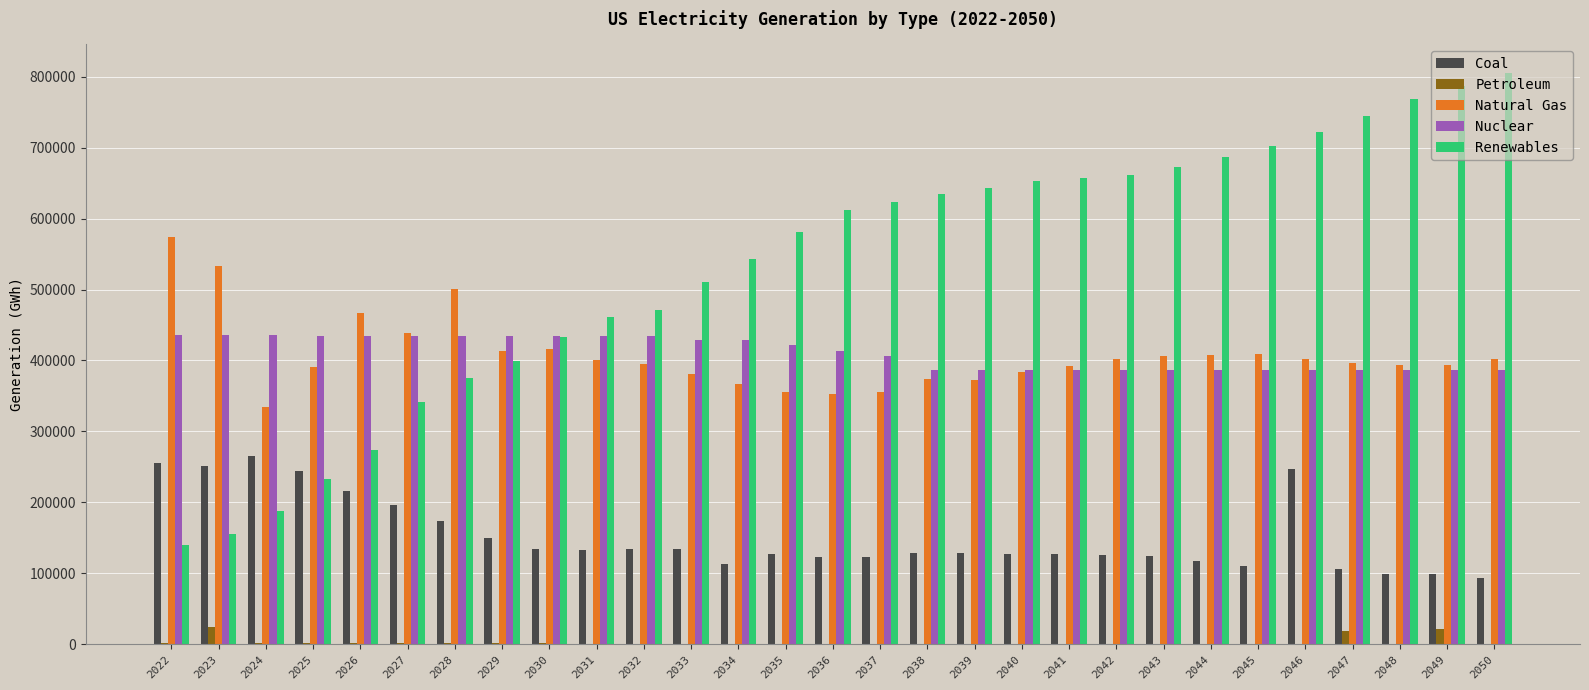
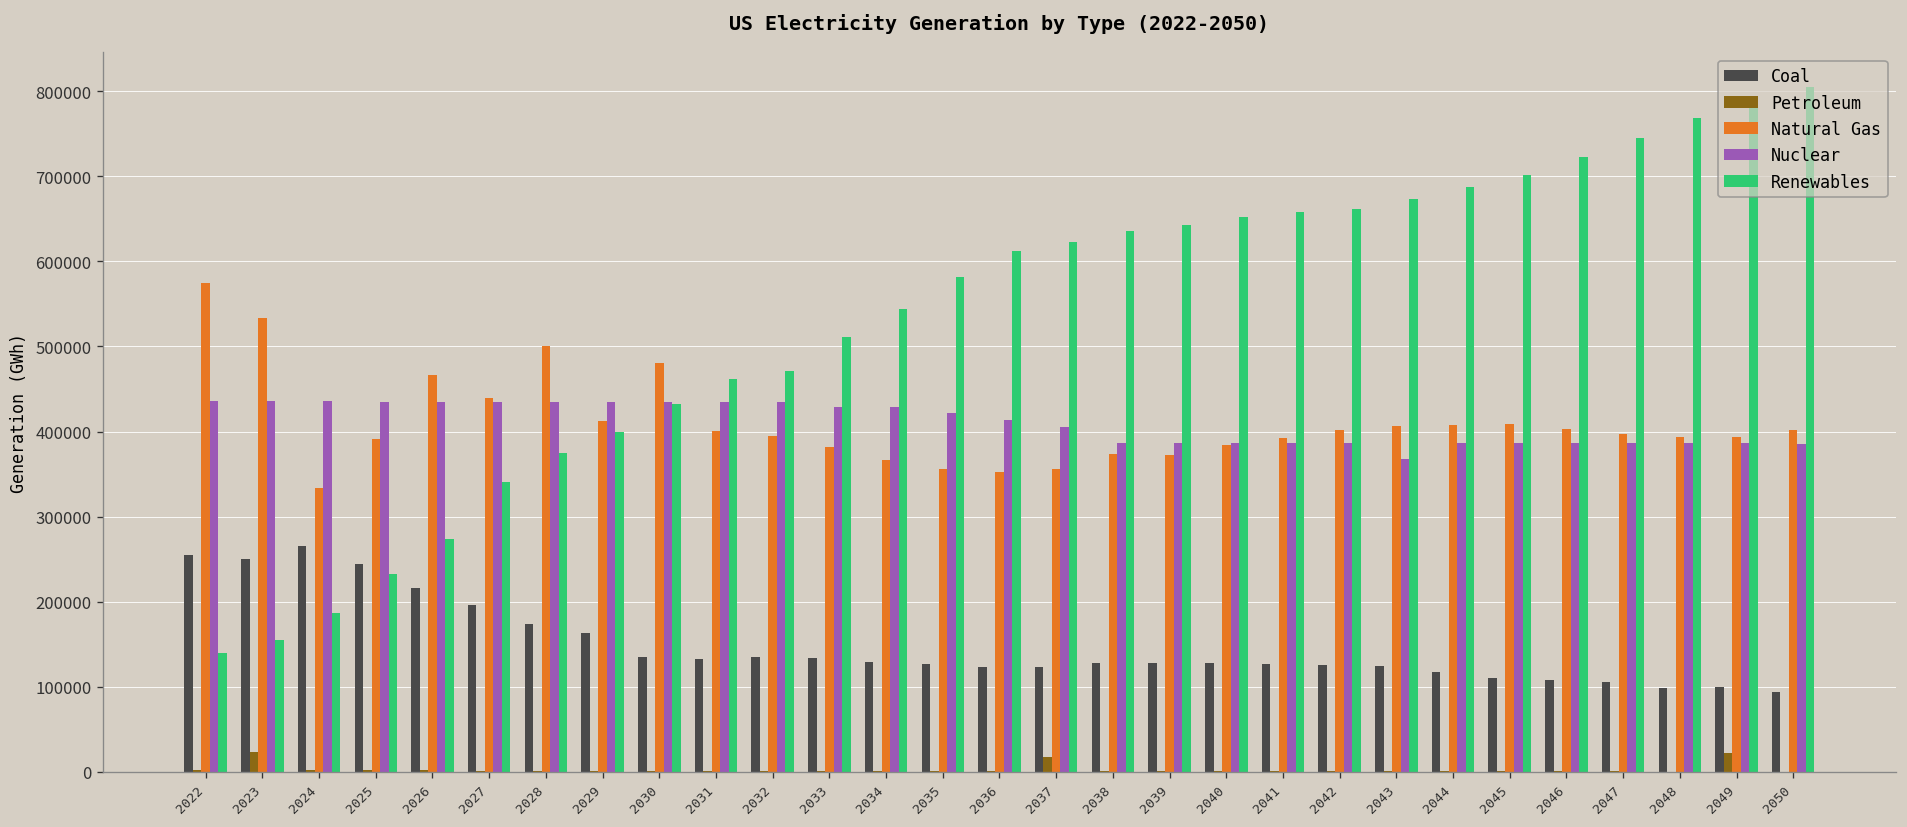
  {
    "Coal": {
      "2022": 260000,
      "2023": 250000,
      "2024": 270000,
      "2025": 240000,
      "2026": 220000,
      "2027": 200000,
      "2028": 170000,
-     "2029": 150000,
+     "2029": 160000,
      "2030": 130000,
      "2031": 130000,
      "2032": 130000,
      "2033": 130000,
-     "2034": 110000,
+     "2034": 130000,
      "2035": 130000,
      "2036": 120000,
      "2037": 120000,
      "2038": 130000,
      "2039": 130000,
      "2040": 130000,
      "2041": 130000,
      "2042": 130000,
      "2043": 120000,
      "2044": 120000,
      "2045": 110000,
-     "2046": 250000,
+     "2046": 110000,
      "2047": 110000,
      "2048": 100000,
      "2049": 100000,
      "2050": 90000
    },
    "Petroleum": {
      "2023": 20000,
-     "2037": 0,
-     "2047": 20000,
+     "2037": 20000,
+     "2047": 0,
      "2049": 20000
    },
    "Natural Gas": {
      "2022": 570000,
      "2023": 530000,
      "2024": 330000,
      "2025": 390000,
      "2026": 470000,
      "2027": 440000,
      "2028": 500000,
      "2029": 410000,
-     "2030": 420000,
+     "2030": 480000,
      "2031": 400000,
      "2032": 390000,
      "2033": 380000,
      "2034": 370000,
      "2035": 360000,
      "2036": 350000,
      "2037": 360000,
      "2038": 370000,
      "2039": 370000,
      "2040": 380000,
      "2041": 390000,
      "2042": 400000,
      "2043": 410000,
      "2044": 410000,
      "2045": 410000,
      "2046": 400000,
      "2047": 400000,
      "2048": 390000,
      "2049": 390000,
      "2050": 400000
    },
    "Nuclear": {
      "2022": 440000,
      "2023": 440000,
      "2024": 440000,
      "2025": 440000,
      "2026": 440000,
      "2027": 440000,
      "2028": 440000,
      "2029": 440000,
      "2030": 440000,
      "2031": 440000,
      "2032": 440000,
      "2033": 430000,
      "2034": 430000,
      "2035": 420000,
      "2036": 410000,
      "2037": 410000,
      "2038": 390000,
      "2039": 390000,
      "2040": 390000,
      "2041": 390000,
      "2042": 390000,
-     "2043": 390000,
+     "2043": 370000,
      "2044": 390000,
      "2045": 390000,
      "2046": 390000,
      "2047": 390000,
      "2048": 390000,
      "2049": 390000,
      "2050": 390000
    },
    "Renewables": {
      "2022": 140000,
      "2023": 160000,
      "2024": 190000,
      "2025": 230000,
      "2026": 270000,
      "2027": 340000,
      "2028": 380000,
      "2029": 400000,
      "2030": 430000,
      "2031": 460000,
      "2032": 470000,
      "2033": 510000,
      "2034": 540000,
      "2035": 580000,
      "2036": 610000,
      "2037": 620000,
      "2038": 640000,
      "2039": 640000,
      "2040": 650000,
      "2041": 660000,
      "2042": 660000,
      "2043": 670000,
      "2044": 690000,
      "2045": 700000,
      "2046": 720000,
      "2047": 750000,
      "2048": 770000
    }
  }
